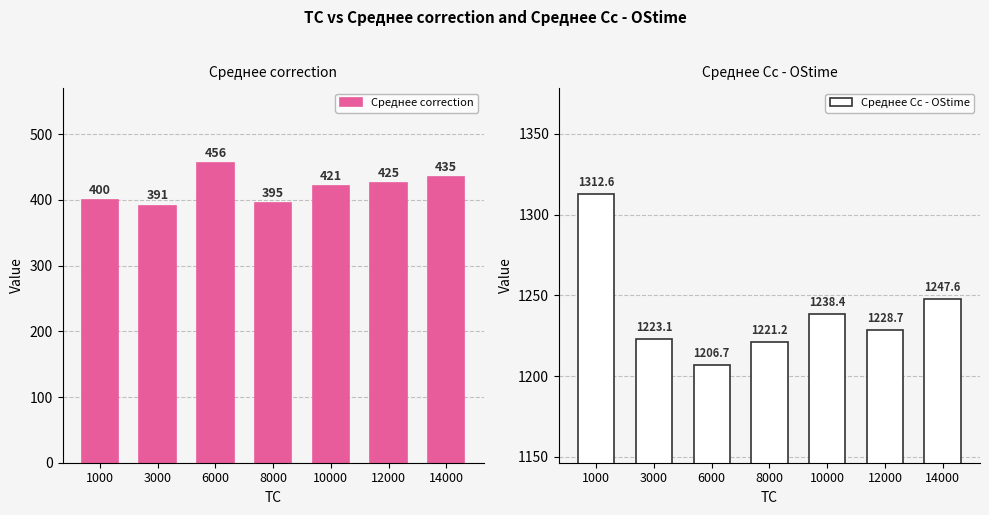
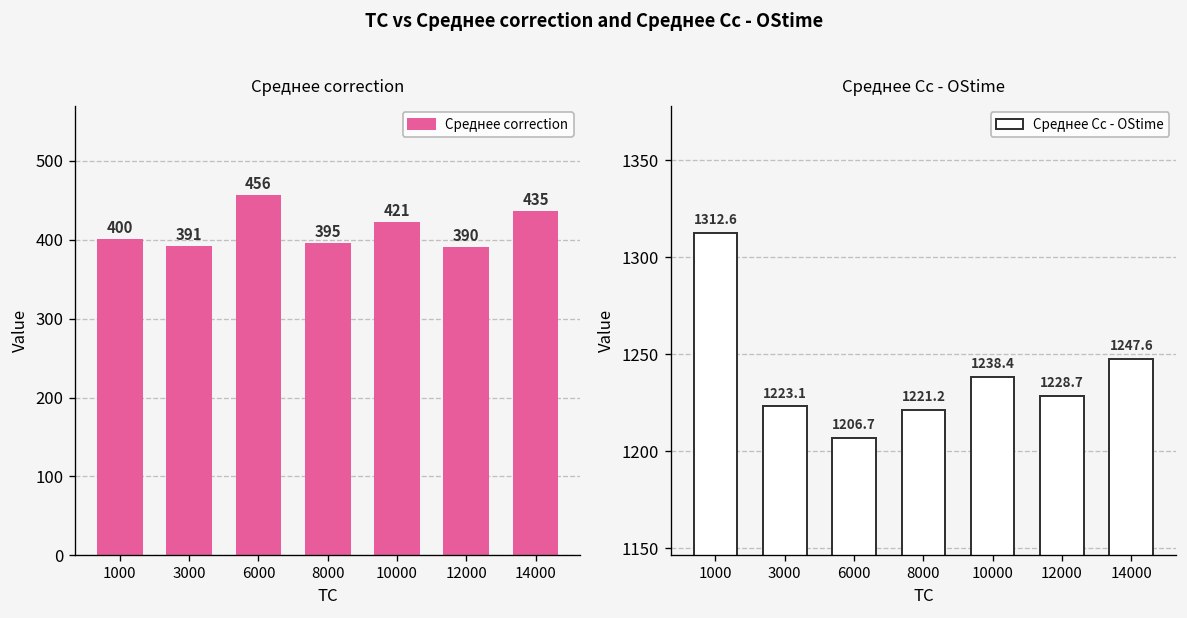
  {
    "Среднее correction": {
      "1000": 400,
      "3000": 391,
      "6000": 456,
      "8000": 395,
      "10000": 421,
-     "12000": 425,
+     "12000": 390,
      "14000": 435
    },
    "Среднее Cc - OStime": {
      "1000": 1312.6,
      "3000": 1223.1,
      "6000": 1206.7,
      "8000": 1221.2,
      "10000": 1238.4,
      "12000": 1228.7,
      "14000": 1247.6
    }
  }
